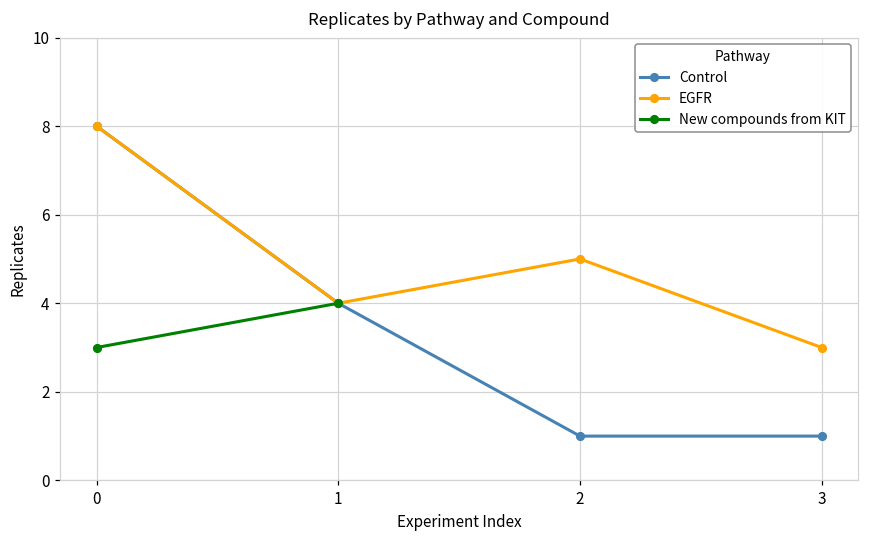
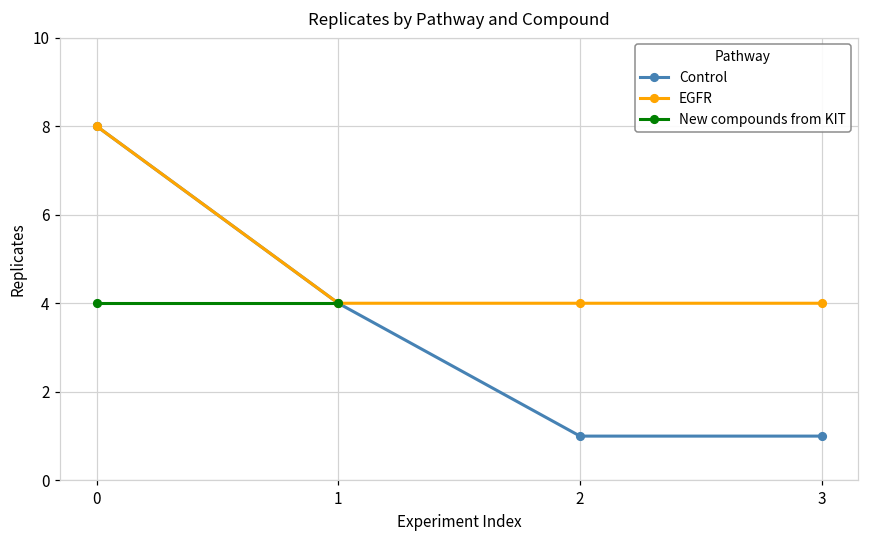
  {
    "Control": {
      "2": 1,
      "3": 1
    },
    "EGFR": {
-     "2": 5,
-     "3": 3
+     "2": 4,
+     "3": 4
    },
    "New compounds from KIT": {
-     "0": 3
+     "0": 4
    }
  }
